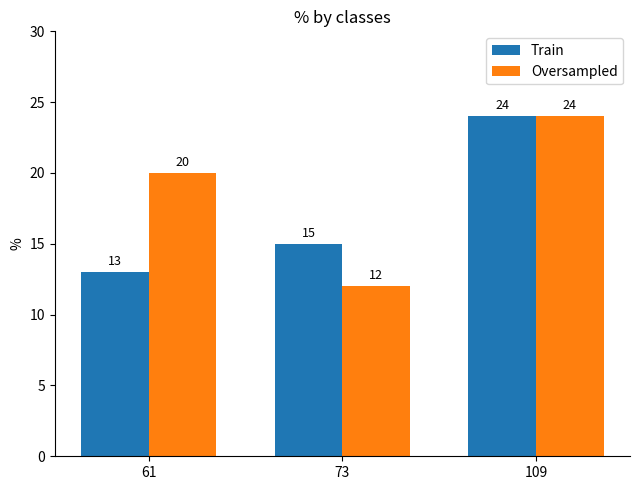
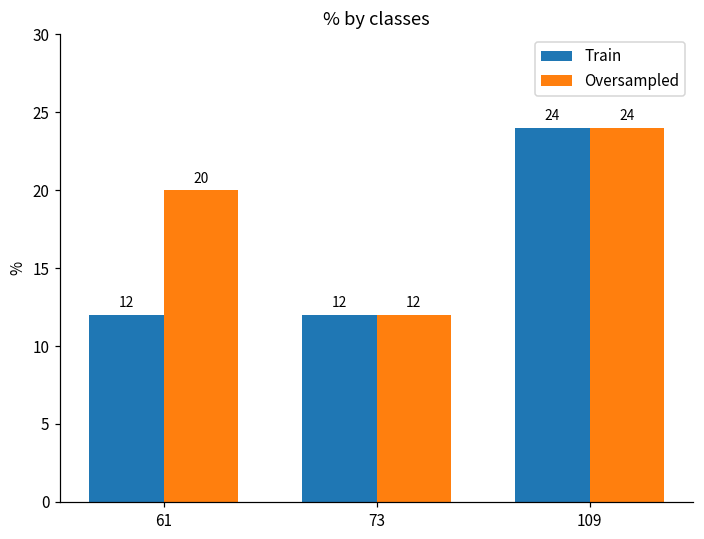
  {
    "Train": {
-     "61": 13,
-     "73": 15,
+     "61": 12,
+     "73": 12,
      "109": 24
    },
    "Oversampled": {
      "61": 20,
      "73": 12,
      "109": 24
    }
  }
